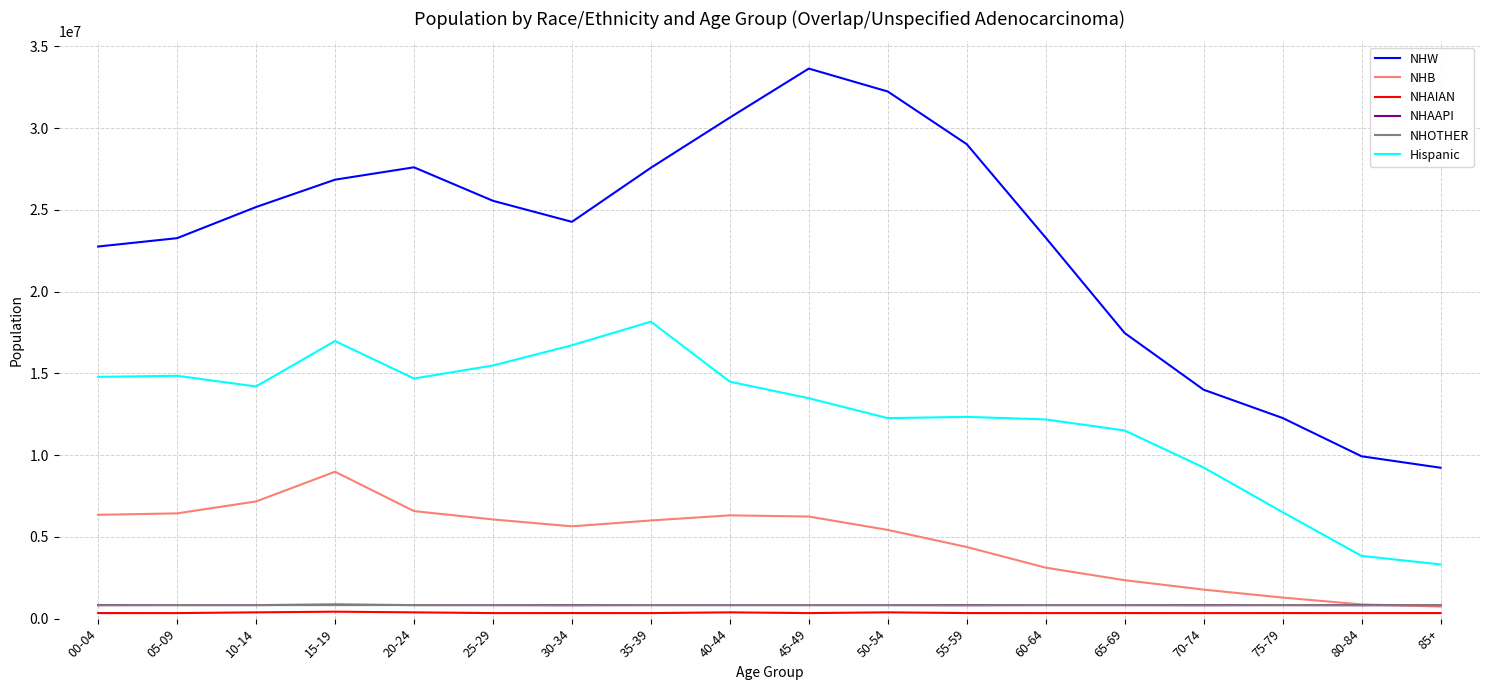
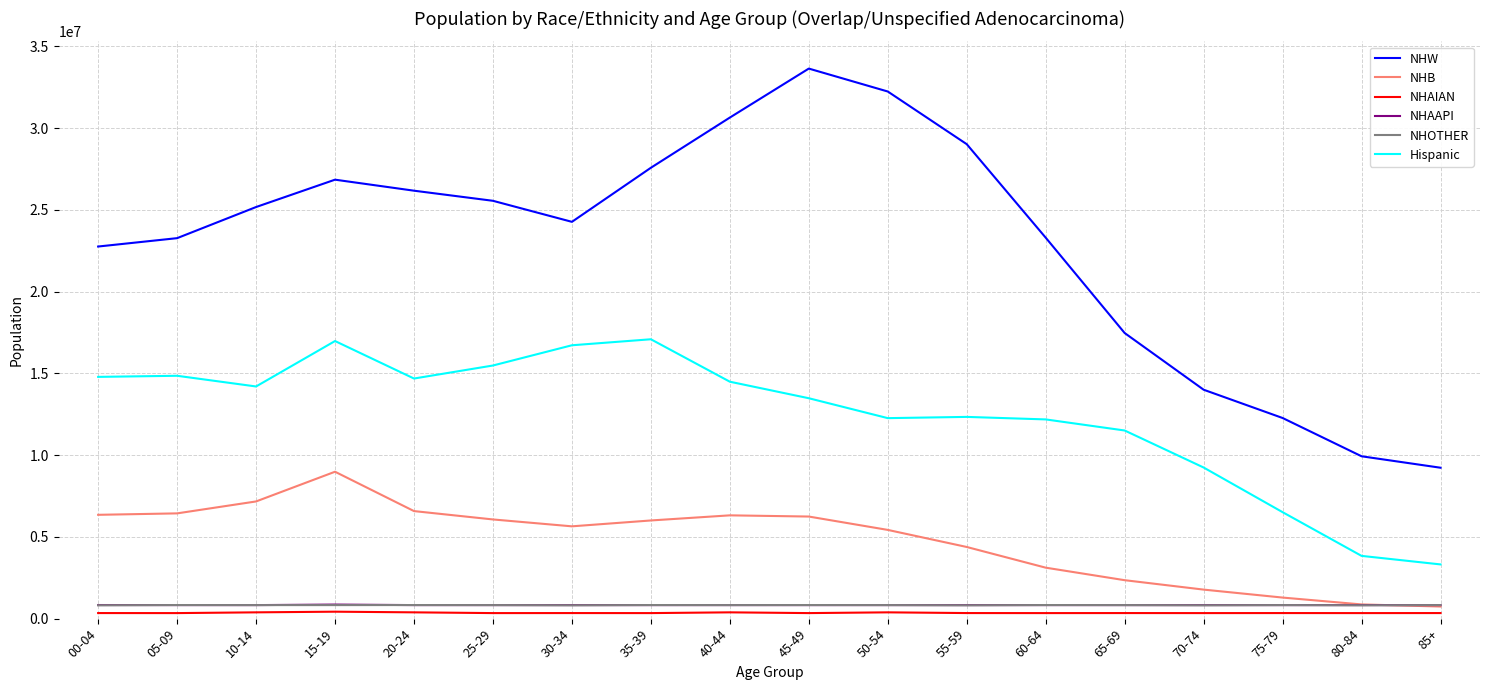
  {
    "NHW": {
      "00-04": 22800000,
      "05-09": 23300000,
      "10-14": 25200000,
      "15-19": 26900000,
-     "20-24": 27600000,
+     "20-24": 26200000,
      "25-29": 25600000,
      "30-34": 24300000,
      "35-39": 27600000,
      "40-44": 30700000,
      "45-49": 33600000,
      "50-54": 32200000,
      "55-59": 29000000,
      "60-64": 23300000,
      "65-69": 17500000,
      "70-74": 14000000,
      "75-79": 12300000,
      "80-84": 9900000,
      "85+": 9200000
    },
    "NHB": {
      "00-04": 6400000,
      "05-09": 6400000,
      "10-14": 7200000,
      "15-19": 9000000,
      "20-24": 6600000,
      "25-29": 6100000,
      "30-34": 5600000,
      "35-39": 6000000,
      "40-44": 6300000,
      "45-49": 6200000,
      "50-54": 5400000,
      "55-59": 4400000,
      "60-64": 3100000,
      "65-69": 2400000,
      "70-74": 1800000,
      "75-79": 1300000
    },
    "NHAIAN": {
      "00-04": 300000,
      "05-09": 300000,
      "10-14": 400000,
      "15-19": 400000,
      "20-24": 400000,
      "25-29": 300000,
      "30-34": 300000,
      "35-39": 300000,
      "40-44": 400000,
      "45-49": 300000,
      "50-54": 400000,
      "55-59": 300000,
      "60-64": 300000,
      "65-69": 300000,
      "70-74": 300000,
      "75-79": 300000,
      "80-84": 300000,
      "85+": 300000
    },
    "NHOTHER": {
      "00-04": 800000,
      "05-09": 800000,
      "10-14": 800000,
      "20-24": 800000,
      "25-29": 800000,
      "30-34": 800000,
      "35-39": 800000,
      "40-44": 800000,
      "45-49": 800000,
      "50-54": 800000,
      "55-59": 800000,
      "60-64": 800000,
      "65-69": 800000,
      "70-74": 800000,
      "75-79": 800000
    },
    "Hispanic": {
      "00-04": 14800000,
      "05-09": 14900000,
      "10-14": 14200000,
      "15-19": 17000000,
      "20-24": 14700000,
      "25-29": 15500000,
      "30-34": 16700000,
-     "35-39": 18200000,
+     "35-39": 17100000,
      "40-44": 14500000,
      "45-49": 13500000,
      "50-54": 12300000,
      "55-59": 12300000,
      "60-64": 12200000,
      "65-69": 11500000,
      "70-74": 9200000,
      "75-79": 6500000,
      "80-84": 3800000,
      "85+": 3300000
    }
  }
